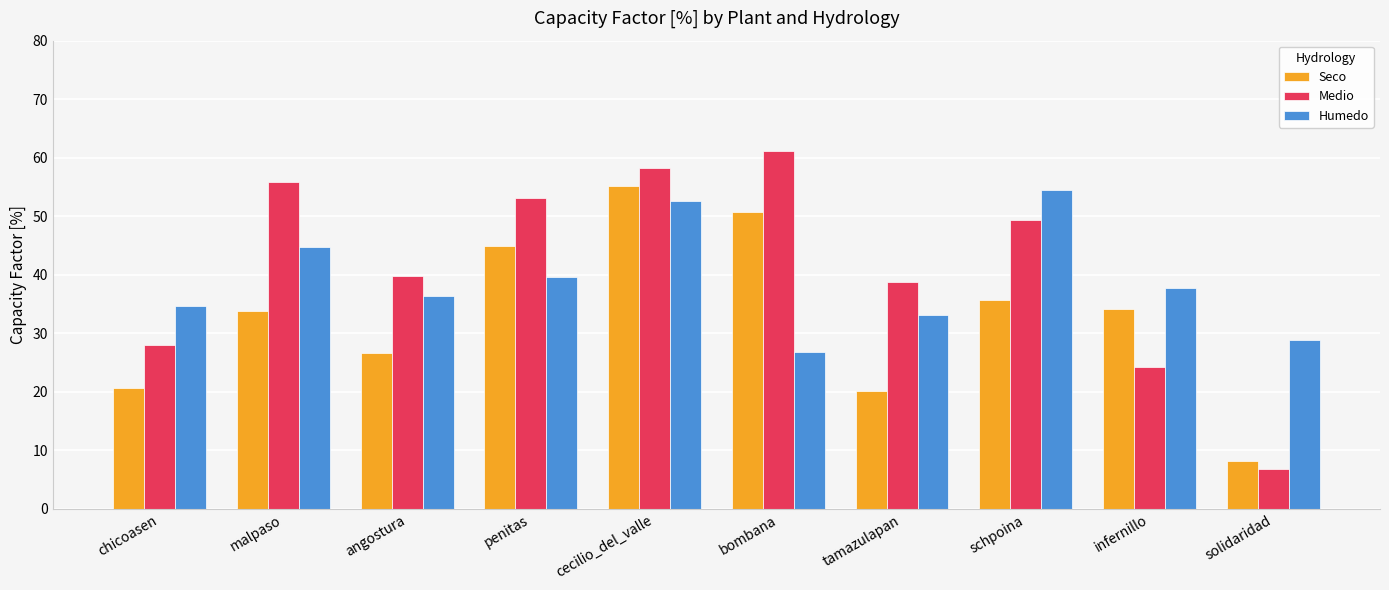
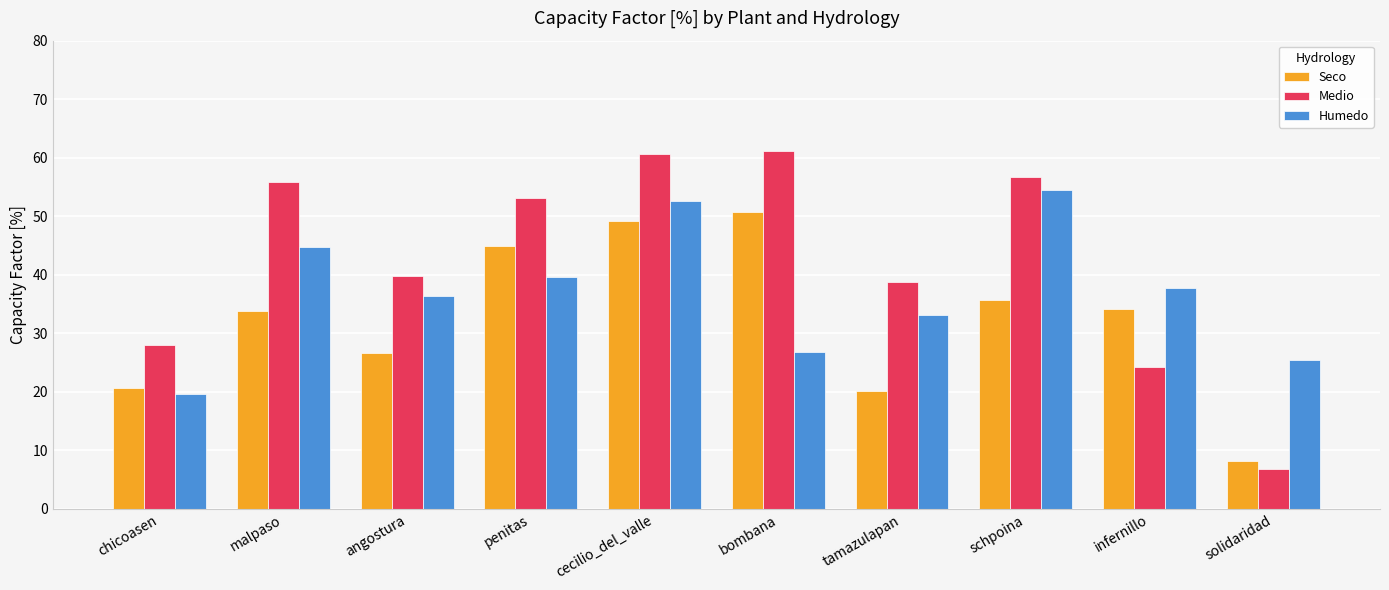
  {
    "Seco": {
      "chicoasen": 21,
      "malpaso": 34,
      "angostura": 27,
      "penitas": 45,
-     "cecilio_del_valle": 55,
+     "cecilio_del_valle": 49,
      "bombana": 51,
      "tamazulapan": 20,
      "schpoina": 36,
      "infernillo": 34,
      "solidaridad": 8
    },
    "Medio": {
      "chicoasen": 28,
      "malpaso": 56,
      "angostura": 40,
      "penitas": 53,
-     "cecilio_del_valle": 58,
+     "cecilio_del_valle": 61,
      "bombana": 61,
      "tamazulapan": 39,
-     "schpoina": 49,
+     "schpoina": 57,
      "infernillo": 24,
      "solidaridad": 7
    },
    "Humedo": {
-     "chicoasen": 35,
+     "chicoasen": 20,
      "malpaso": 45,
      "angostura": 36,
      "penitas": 40,
      "cecilio_del_valle": 53,
      "bombana": 27,
      "tamazulapan": 33,
      "schpoina": 54,
      "infernillo": 38,
-     "solidaridad": 29
+     "solidaridad": 25
    }
  }
